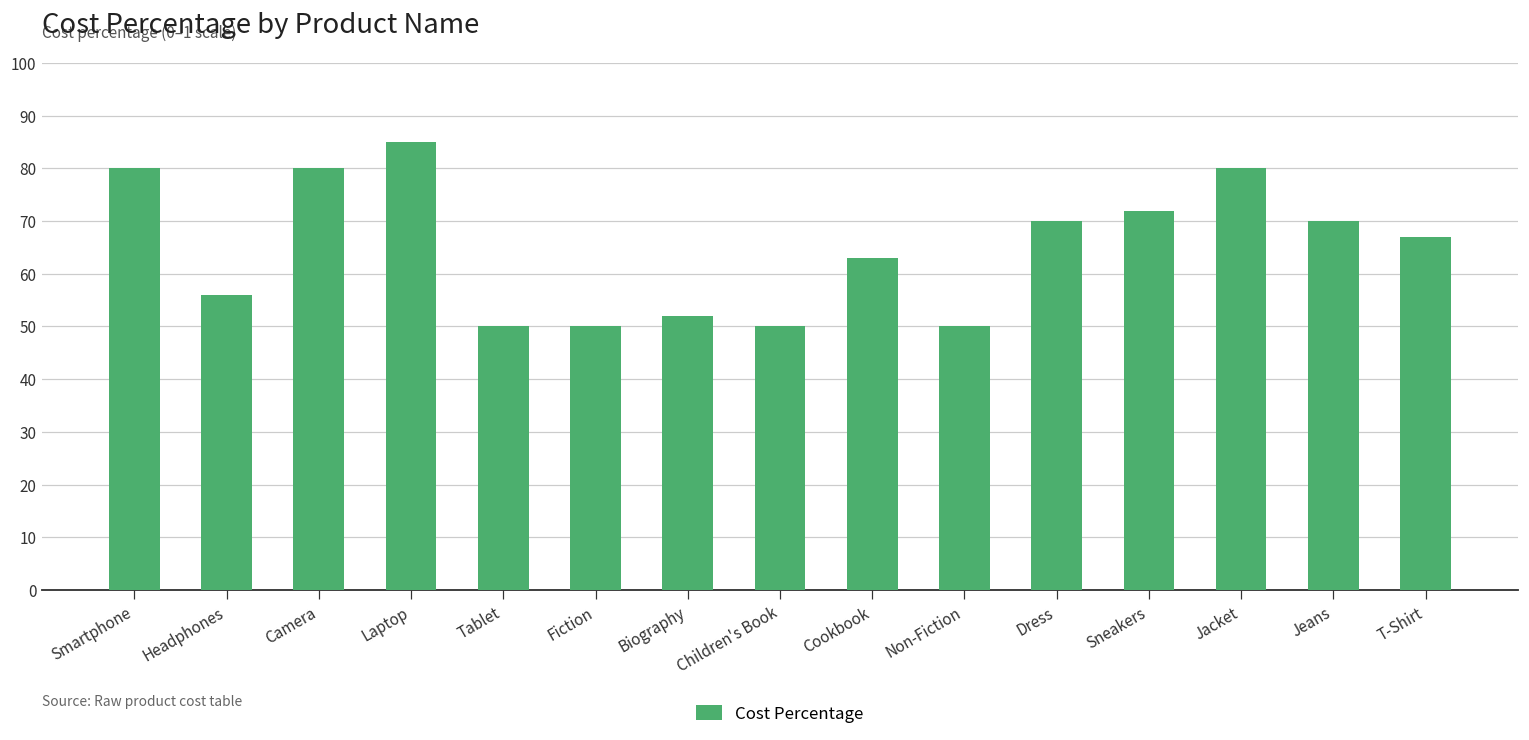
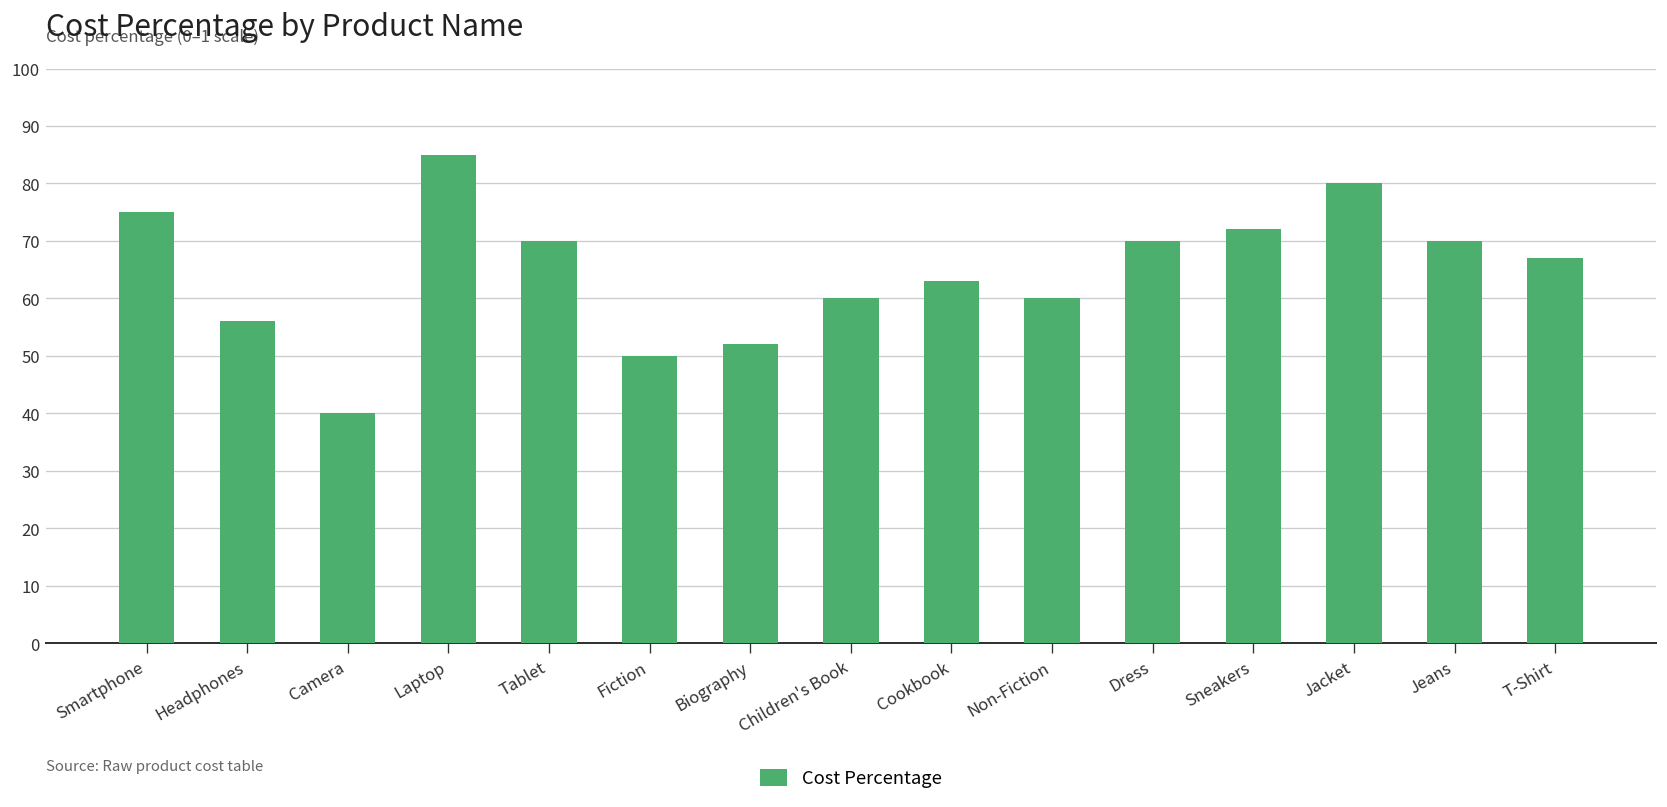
  {
-   "Smartphone": 80,
+   "Smartphone": 75,
    "Headphones": 56,
-   "Camera": 80,
+   "Camera": 40,
    "Laptop": 85,
-   "Tablet": 50,
+   "Tablet": 70,
    "Fiction": 50,
    "Biography": 52,
-   "Children's Book": 50,
+   "Children's Book": 60,
    "Cookbook": 63,
-   "Non-Fiction": 50,
+   "Non-Fiction": 60,
    "Dress": 70,
    "Sneakers": 72,
    "Jacket": 80,
    "Jeans": 70,
    "T-Shirt": 67
  }
